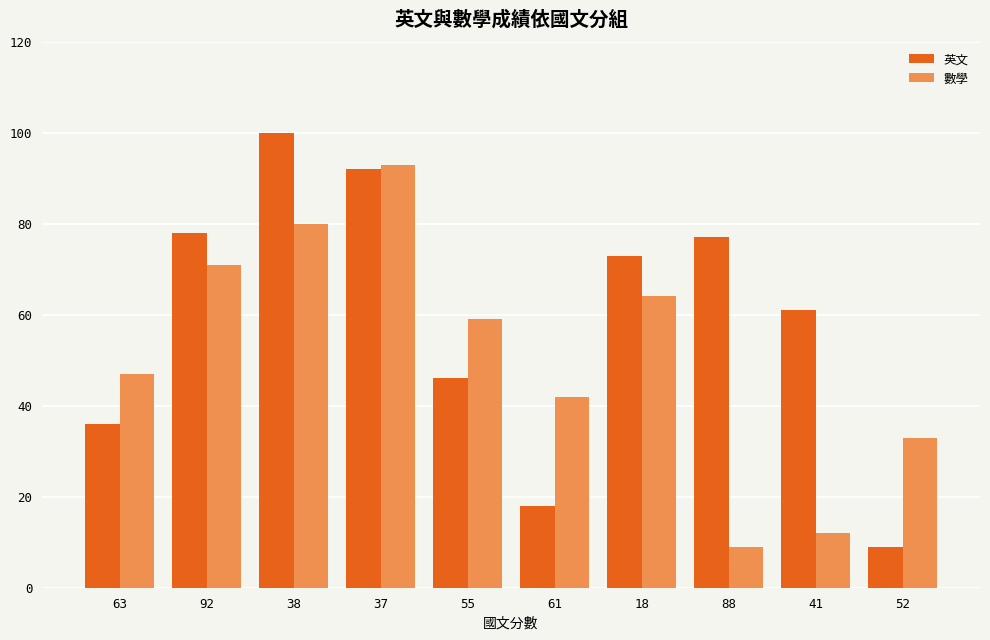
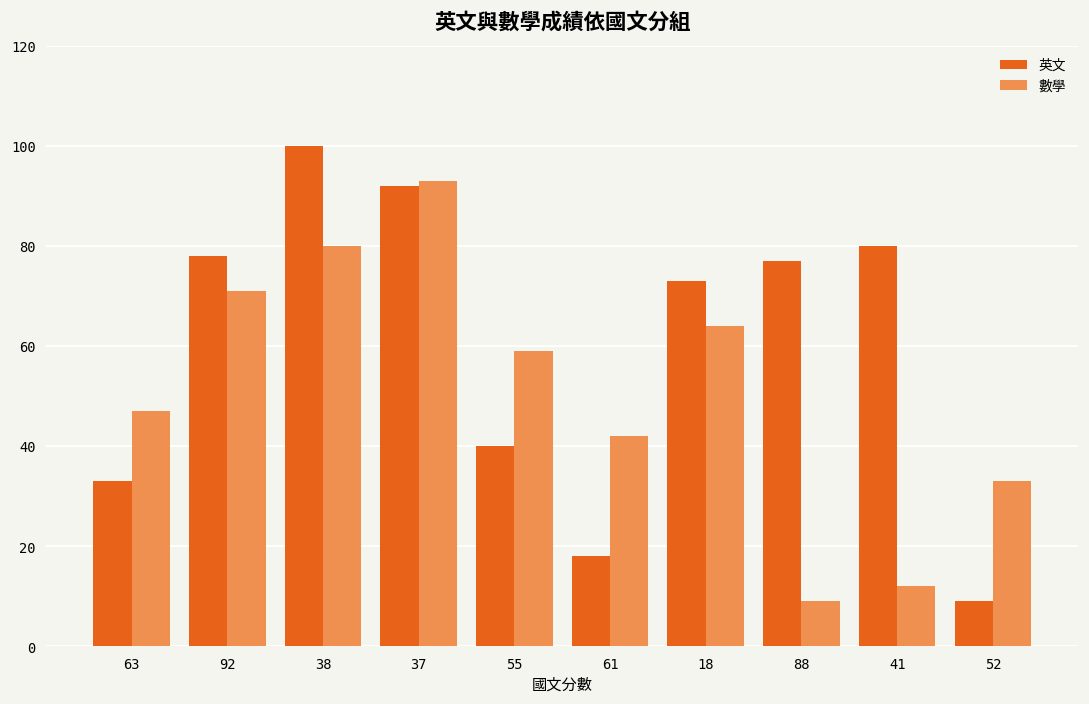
  {
    "英文": {
-     "63": 36,
+     "63": 33,
      "92": 78,
      "38": 100,
      "37": 92,
-     "55": 46,
+     "55": 40,
      "61": 18,
      "18": 73,
      "88": 77,
-     "41": 61,
+     "41": 80,
      "52": 9
    },
    "數學": {
      "63": 47,
      "92": 71,
      "38": 80,
      "37": 93,
      "55": 59,
      "61": 42,
      "18": 64,
      "88": 9,
      "41": 12,
      "52": 33
    }
  }
